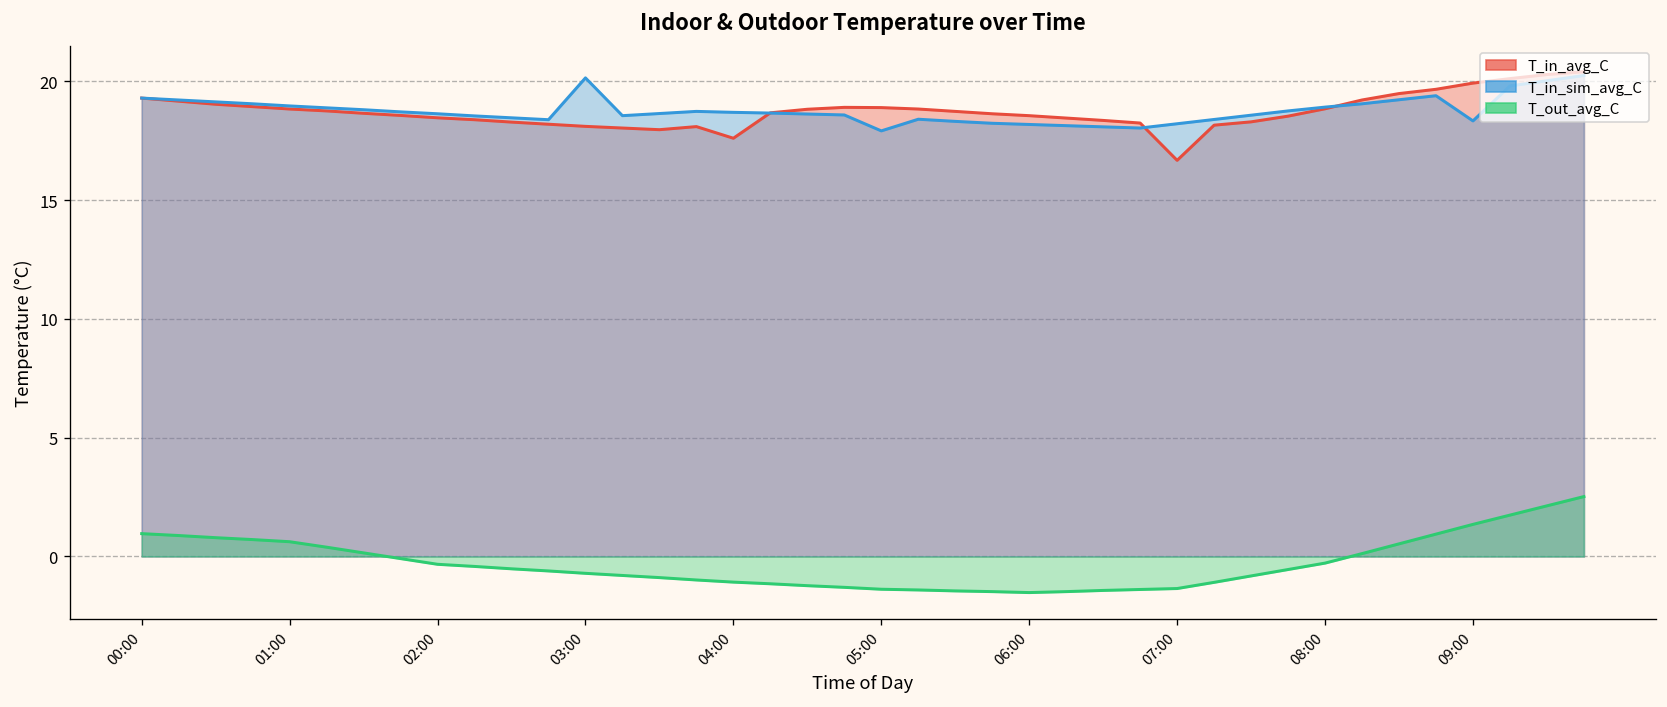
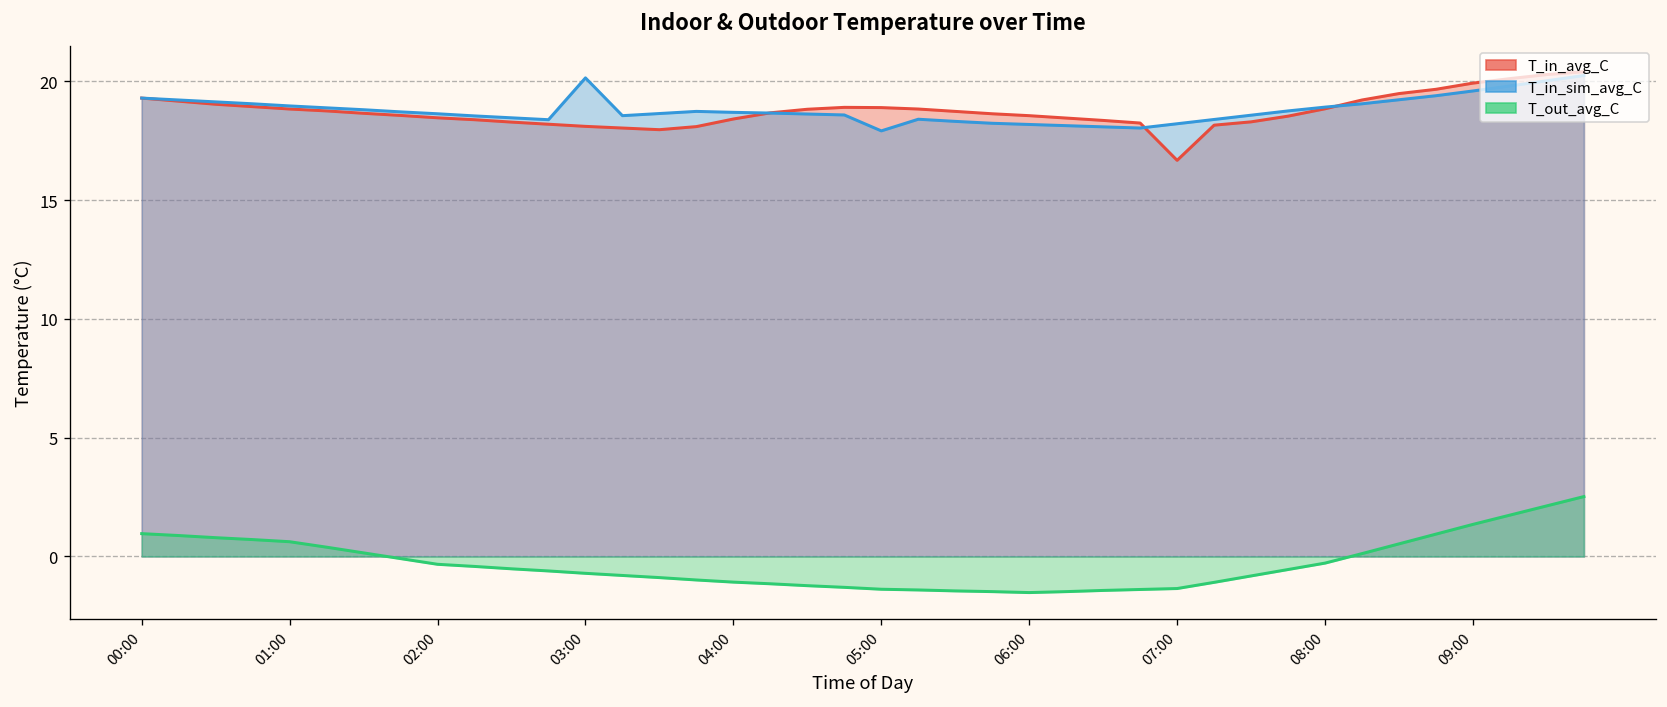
  {
    "T_in_avg_C": {
      "01:00": 18.8,
      "02:00": 18.5,
      "03:00": 18.1,
-     "04:00": 17.6,
+     "04:00": 18.4,
      "05:00": 18.9,
      "06:00": 18.6,
      "07:00": 16.7,
      "09:00": 19.9
    },
    "T_in_sim_avg_C": {
      "01:00": 19.0,
      "02:00": 18.6,
      "03:00": 20.1,
      "04:00": 18.7,
      "05:00": 17.9,
      "06:00": 18.2,
      "07:00": 18.2,
-     "09:00": 18.3
+     "09:00": 19.6
    }
  }
